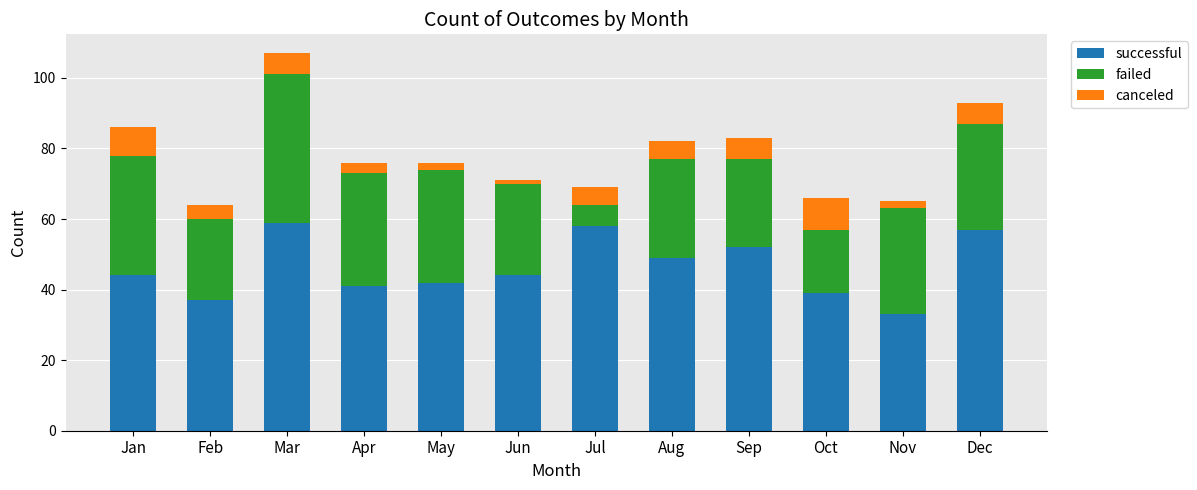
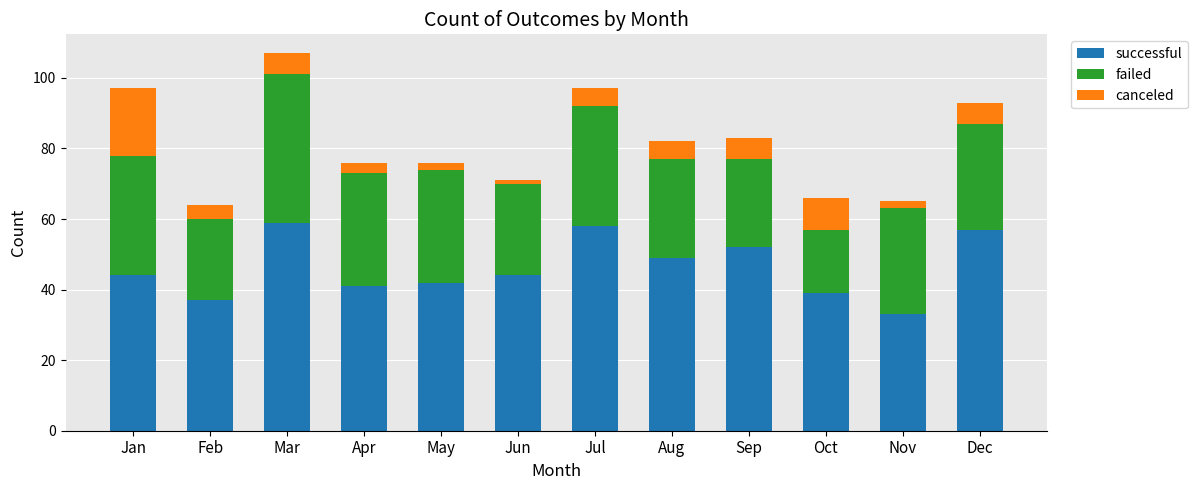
  {
    "successful": {
      "Jan": 44,
      "Feb": 37,
      "Mar": 59,
      "Apr": 41,
      "May": 42,
      "Jun": 44,
      "Jul": 58,
      "Aug": 49,
      "Sep": 52,
      "Oct": 39,
      "Nov": 33,
      "Dec": 57
    },
    "failed": {
      "Jan": 34,
      "Feb": 23,
      "Mar": 42,
      "Apr": 32,
      "May": 32,
      "Jun": 26,
-     "Jul": 6,
+     "Jul": 34,
      "Aug": 28,
      "Sep": 25,
      "Oct": 18,
      "Nov": 30,
      "Dec": 30
    },
    "canceled": {
-     "Jan": 8,
+     "Jan": 19,
      "Feb": 4,
      "Mar": 6,
      "Apr": 3,
      "May": 2,
      "Jun": 1,
      "Jul": 5,
      "Aug": 5,
      "Sep": 6,
      "Oct": 9,
      "Nov": 2,
      "Dec": 6
    }
  }
